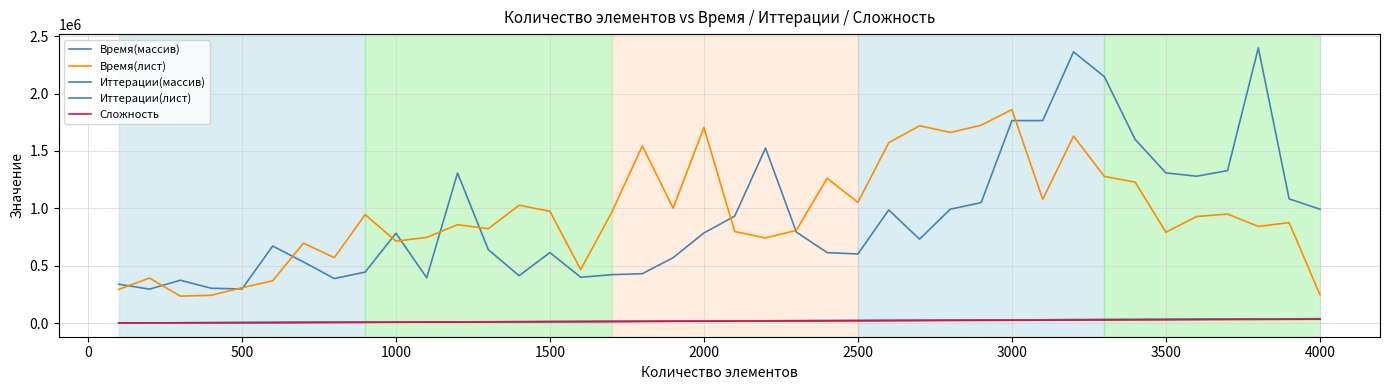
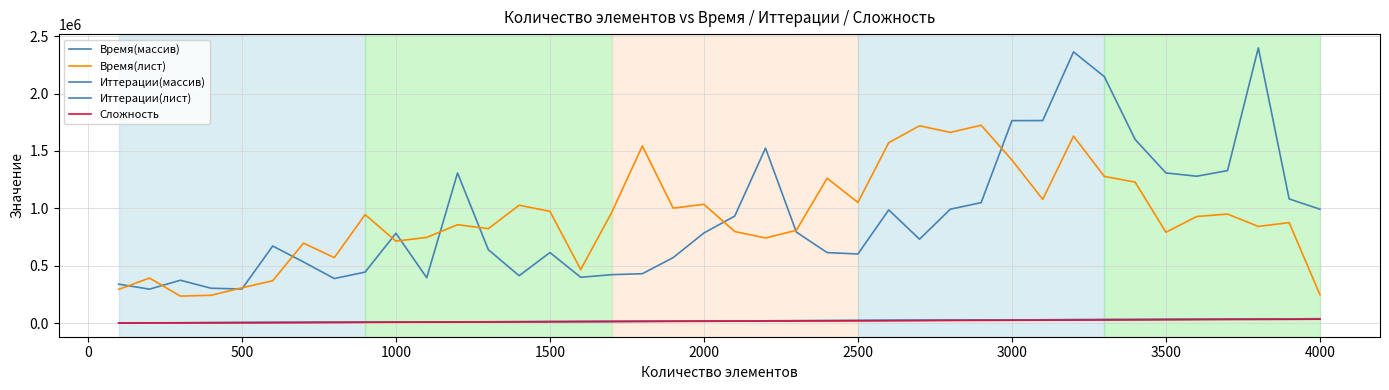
  {
    "Время(лист)": {
      "1000": 710000,
      "1500": 970000,
-     "2000": 1700000,
+     "2000": 1030000,
      "2500": 1050000,
-     "3000": 1860000,
+     "3000": 1420000,
      "3500": 790000,
      "4000": 250000
    }
  }
